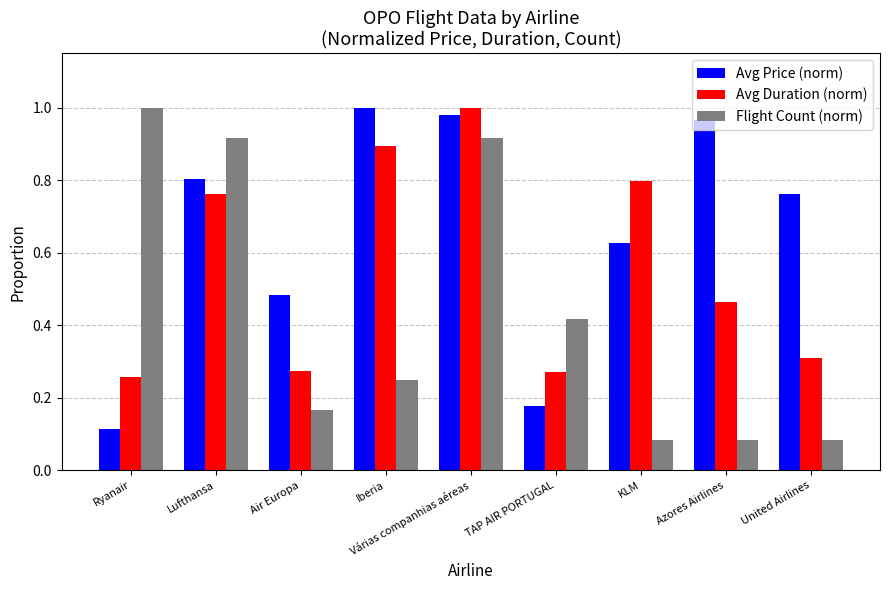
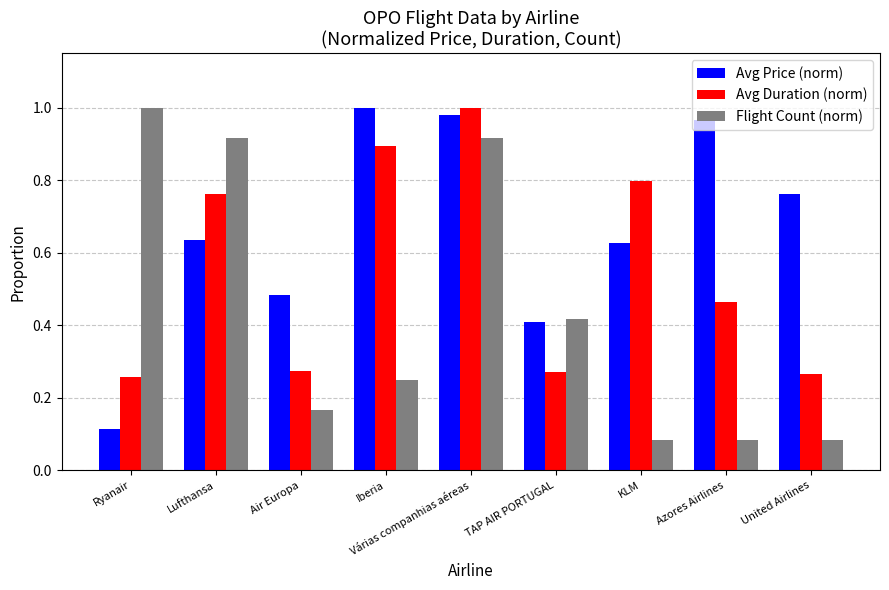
  {
    "Avg Price (norm)": {
      "Ryanair": 0.11,
-     "Lufthansa": 0.80,
+     "Lufthansa": 0.63,
      "Air Europa": 0.48,
      "Iberia": 1.00,
      "Várias companhias aéreas": 0.98,
-     "TAP AIR PORTUGAL": 0.18,
+     "TAP AIR PORTUGAL": 0.41,
      "KLM": 0.63,
      "United Airlines": 0.76
    },
    "Avg Duration (norm)": {
      "Ryanair": 0.26,
      "Lufthansa": 0.76,
      "Air Europa": 0.27,
      "Iberia": 0.89,
      "Várias companhias aéreas": 1.00,
      "TAP AIR PORTUGAL": 0.27,
      "KLM": 0.80,
      "Azores Airlines": 0.47,
-     "United Airlines": 0.31
+     "United Airlines": 0.27
    },
    "Flight Count (norm)": {
      "Ryanair": 1.00,
      "Lufthansa": 0.92,
      "Air Europa": 0.17,
      "Iberia": 0.25,
      "Várias companhias aéreas": 0.92,
      "TAP AIR PORTUGAL": 0.42,
      "KLM": 0.08,
      "Azores Airlines": 0.08,
      "United Airlines": 0.08
    }
  }
